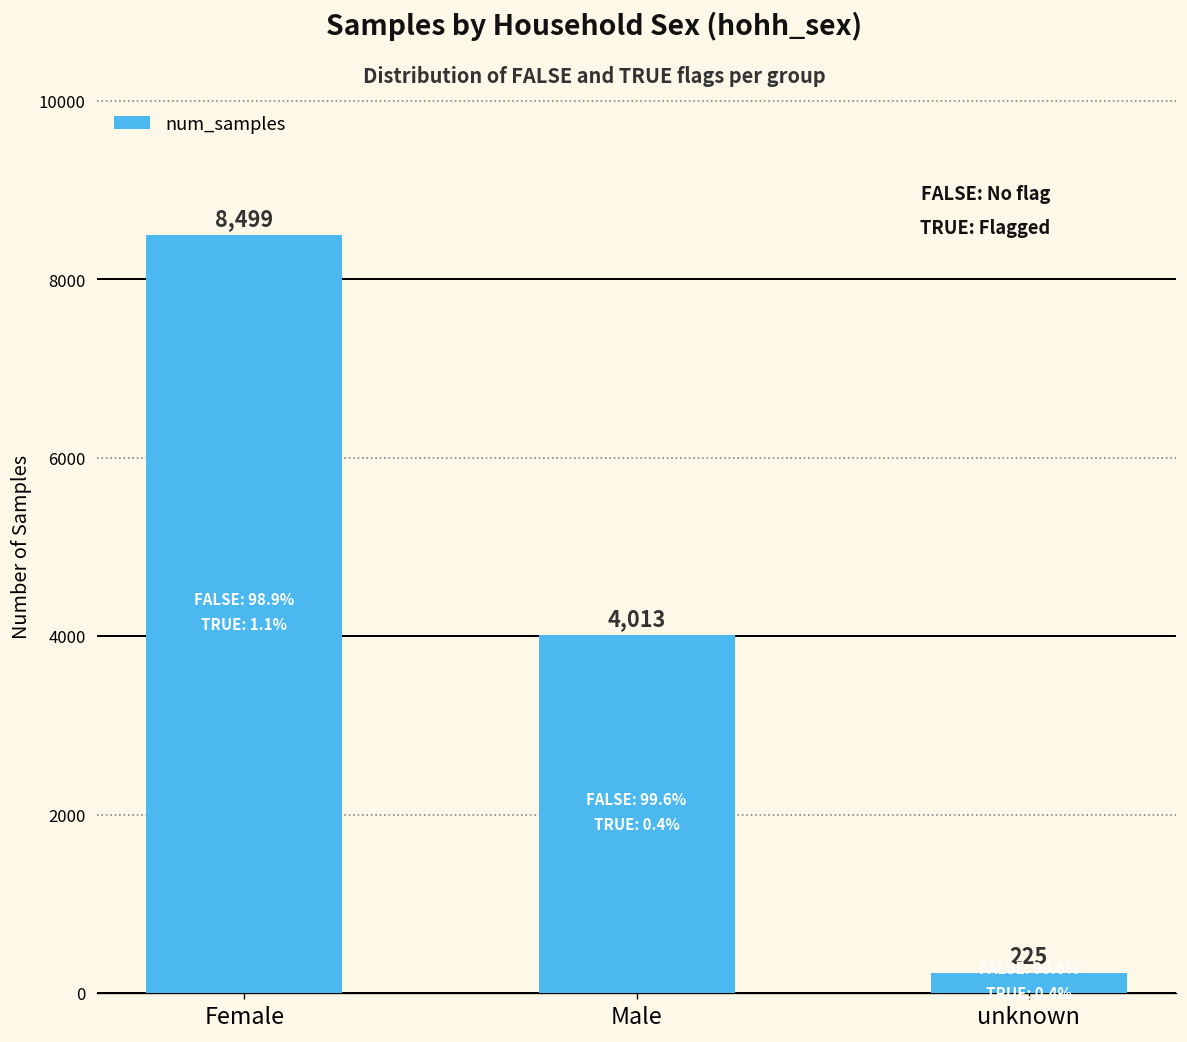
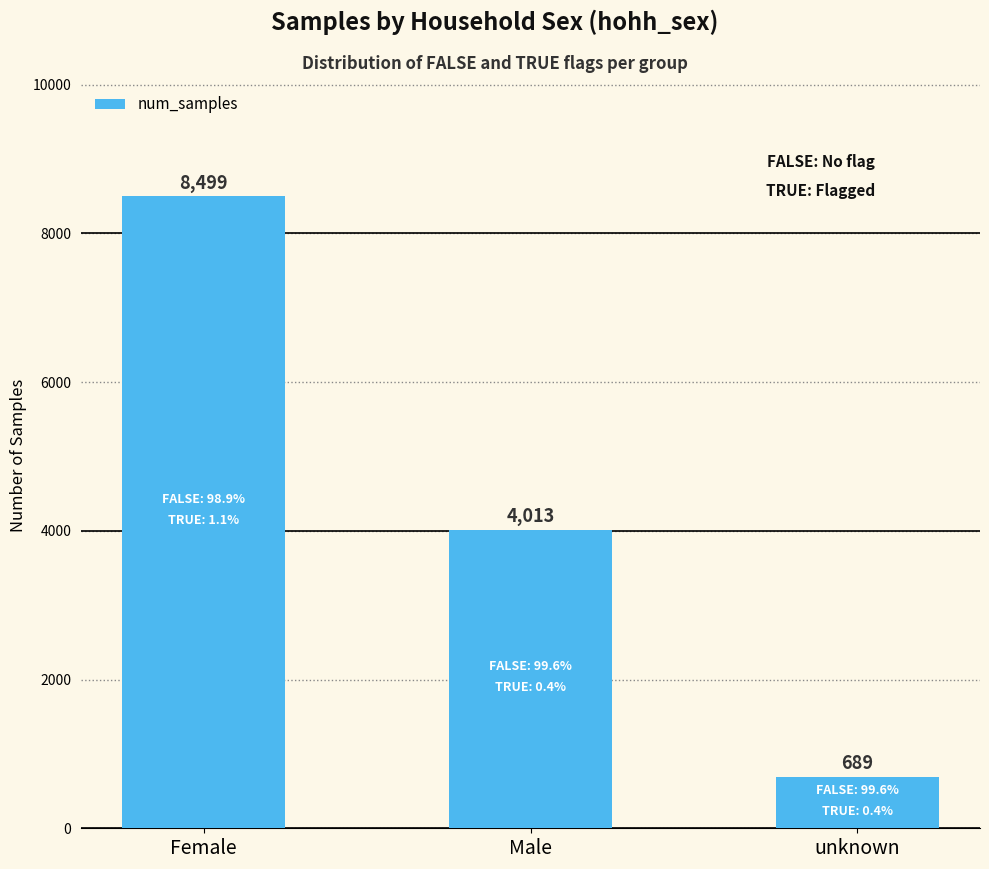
  {
    "Female": "8,499",
    "Male": "4,013",
-   "unknown": "225"
+   "unknown": "689"
  }
